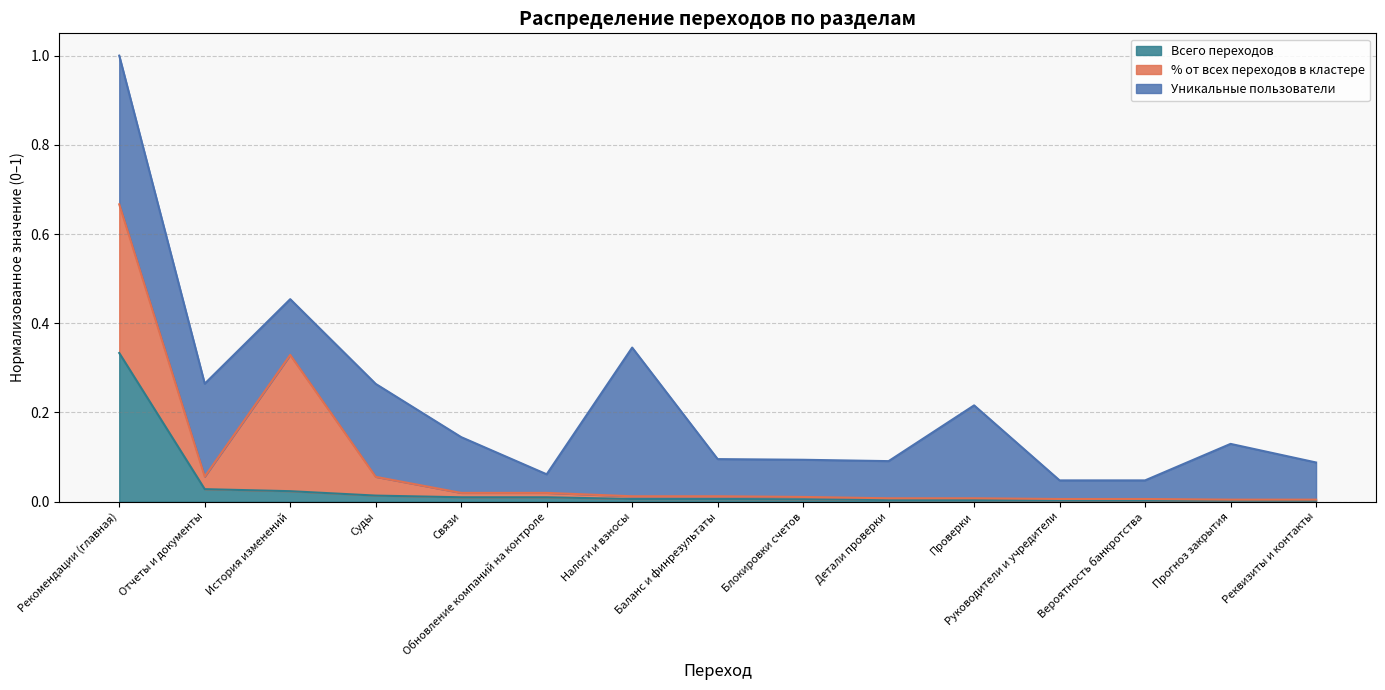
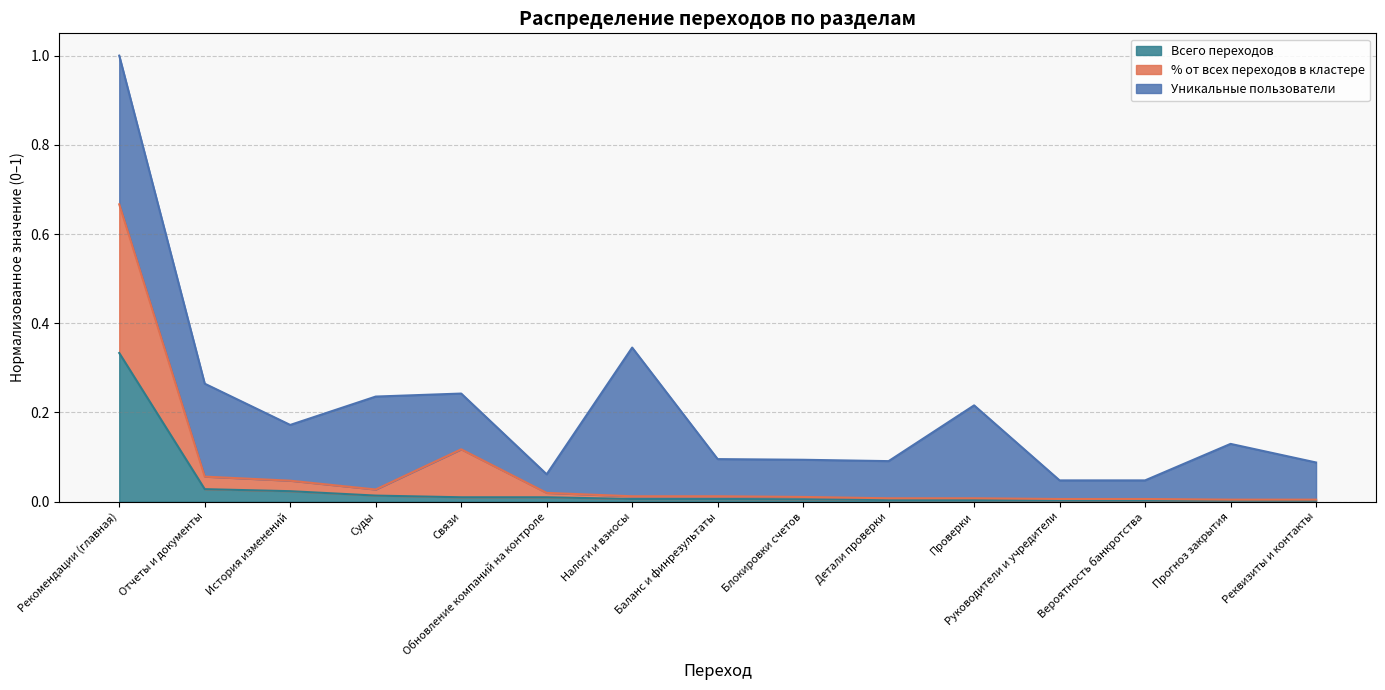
  {
    "% от всех переходов в кластере": {
      "Рекомендации (главная)": 0.33,
      "Отчеты и документы": 0.03,
-     "История изменений": 0.31,
-     "Суды": 0.04,
-     "Связи": 0.01,
+     "История изменений": 0.02,
+     "Суды": 0.01,
+     "Связи": 0.11,
      "Обновление компаний на контроле": 0.01,
      "Налоги и взносы": 0.01,
      "Баланс и финрезультаты": 0.01
    }
  }
